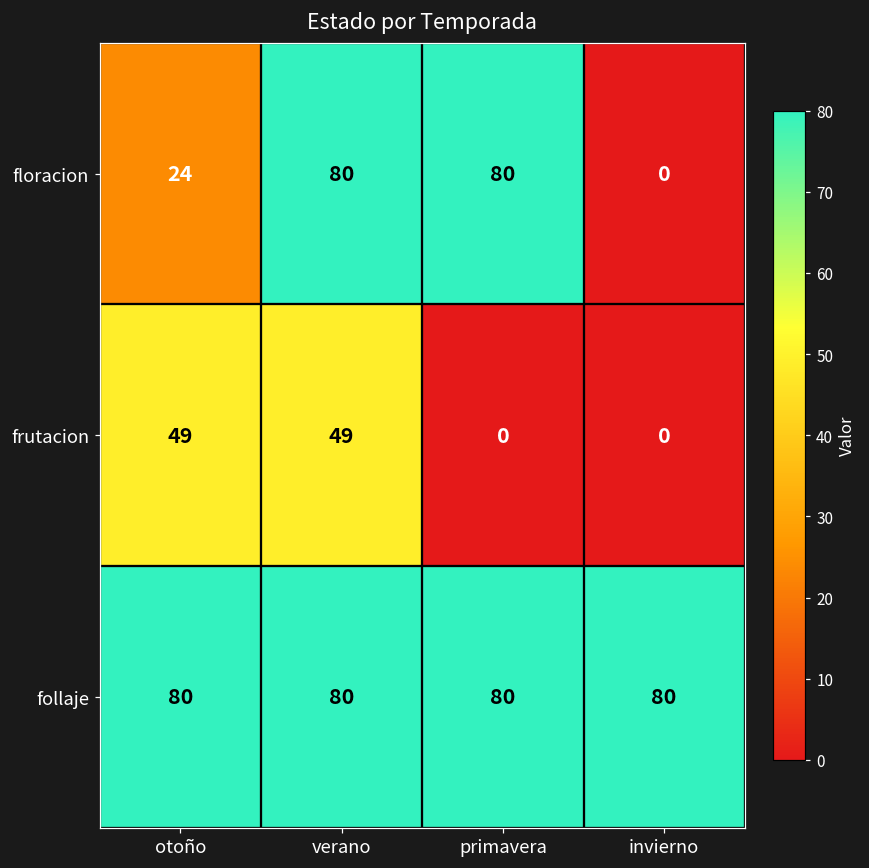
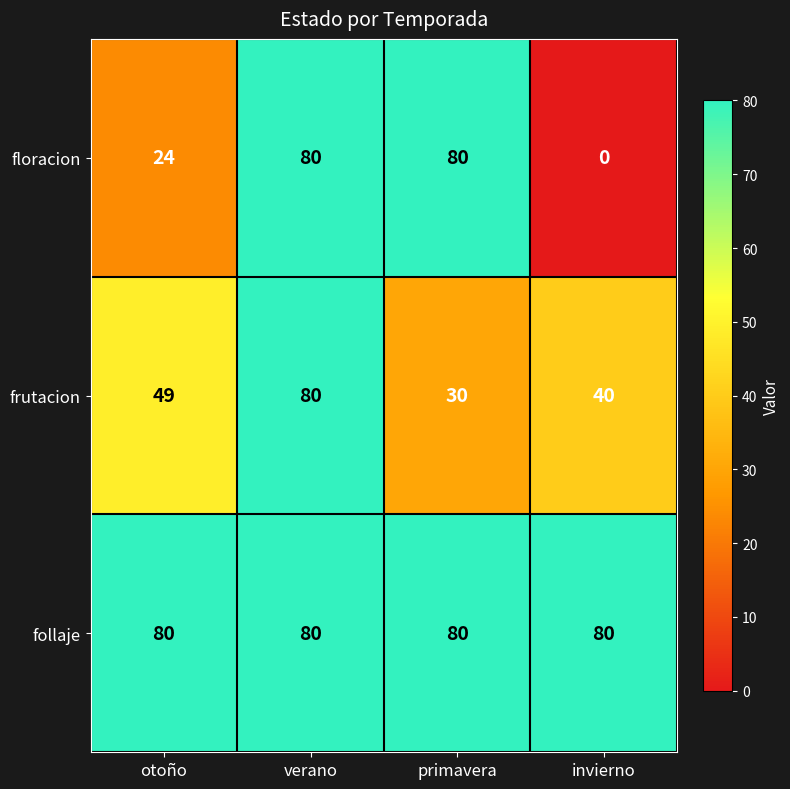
  {
    "floracion": {
      "otoño": 24,
      "verano": 80,
      "primavera": 80,
      "invierno": 0
    },
    "frutacion": {
      "otoño": 49,
-     "verano": 49,
-     "primavera": 0,
-     "invierno": 0
+     "verano": 80,
+     "primavera": 30,
+     "invierno": 40
    },
    "follaje": {
      "otoño": 80,
      "verano": 80,
      "primavera": 80,
      "invierno": 80
    }
  }
